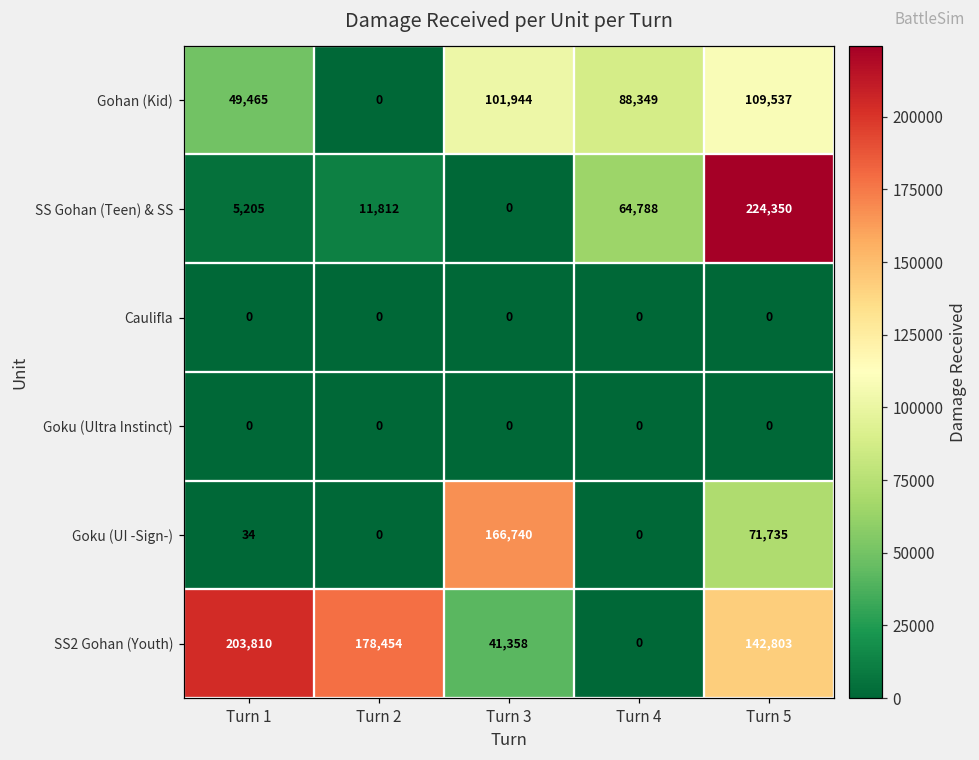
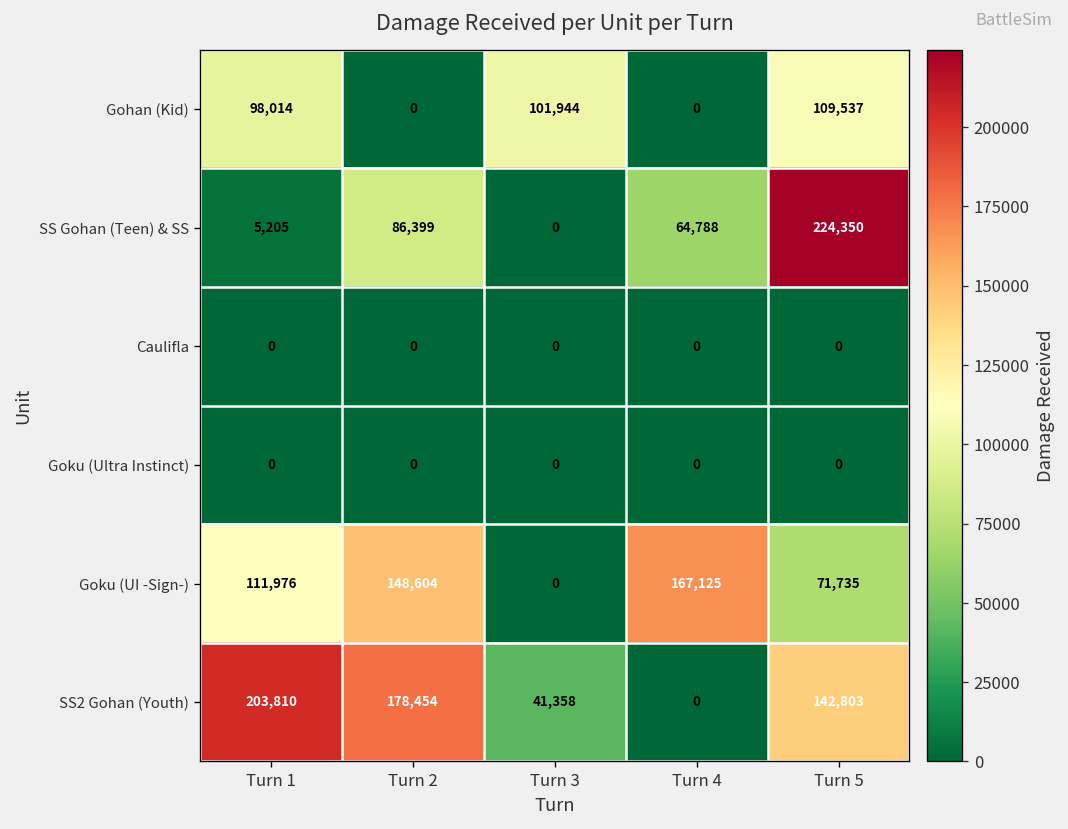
  {
    "Gohan (Kid)": {
-     "Turn 1": "49,465",
+     "Turn 1": "98,014",
      "Turn 2": "0",
      "Turn 3": "101,944",
-     "Turn 4": "88,349",
+     "Turn 4": "0",
      "Turn 5": "109,537"
    },
    "SS Gohan (Teen) & SS": {
      "Turn 1": "5,205",
-     "Turn 2": "11,812",
+     "Turn 2": "86,399",
      "Turn 3": "0",
      "Turn 4": "64,788",
      "Turn 5": "224,350"
    },
    "Caulifla": {
      "Turn 1": "0",
      "Turn 2": "0",
      "Turn 3": "0",
      "Turn 4": "0",
      "Turn 5": "0"
    },
    "Goku (Ultra Instinct)": {
      "Turn 1": "0",
      "Turn 2": "0",
      "Turn 3": "0",
      "Turn 4": "0",
      "Turn 5": "0"
    },
    "Goku (UI -Sign-)": {
-     "Turn 1": "34",
-     "Turn 2": "0",
-     "Turn 3": "166,740",
-     "Turn 4": "0",
+     "Turn 1": "111,976",
+     "Turn 2": "148,604",
+     "Turn 3": "0",
+     "Turn 4": "167,125",
      "Turn 5": "71,735"
    },
    "SS2 Gohan (Youth)": {
      "Turn 1": "203,810",
      "Turn 2": "178,454",
      "Turn 3": "41,358",
      "Turn 4": "0",
      "Turn 5": "142,803"
    }
  }
